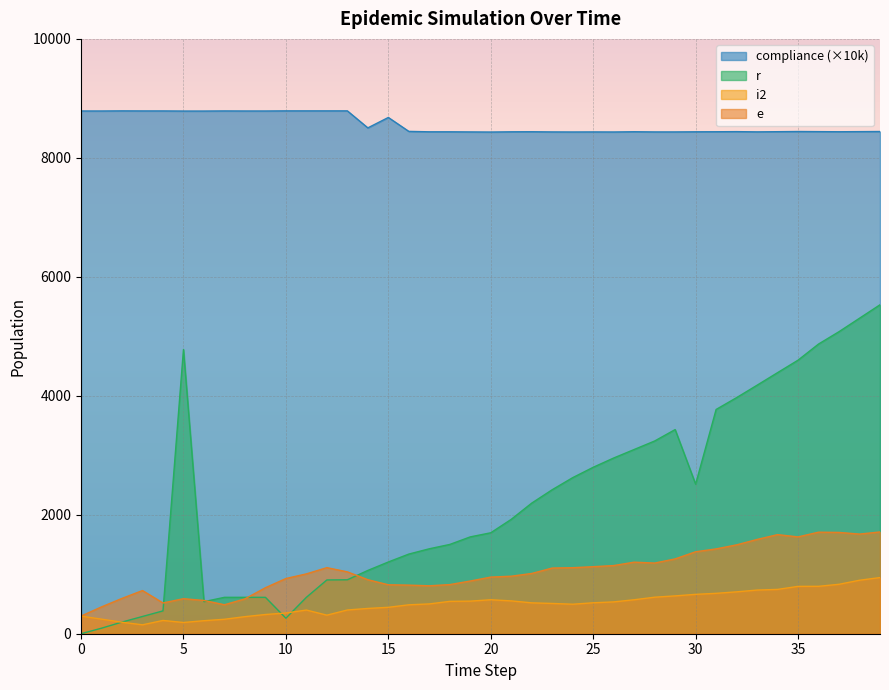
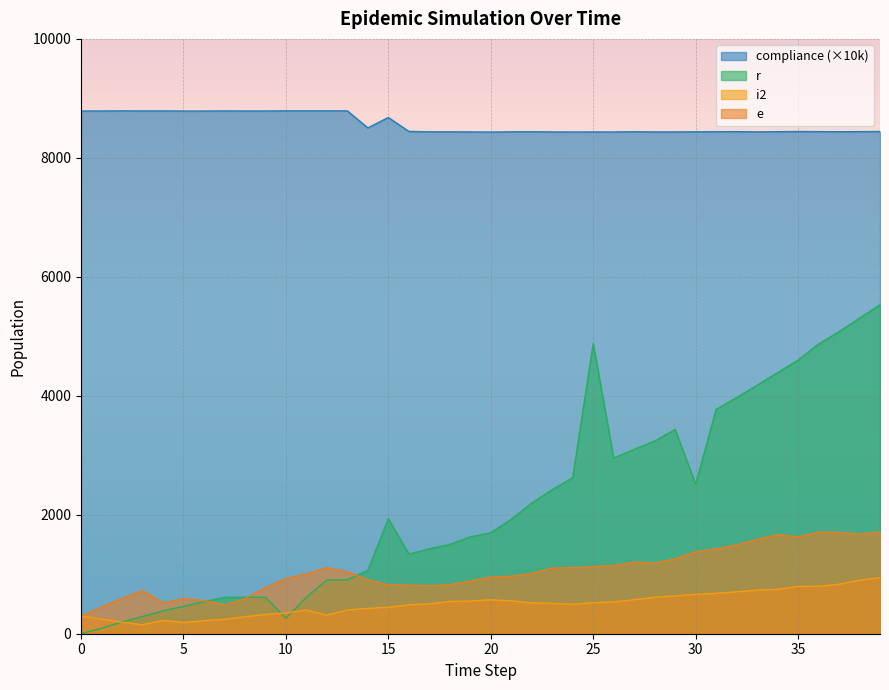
  {
    "compliance (×10k)": {
      "0": 8800,
      "5": 8800,
      "10": 8800,
      "15": 8700,
      "20": 8400,
      "25": 8400,
      "30": 8400,
      "35": 8400
    },
    "r": {
      "0": 0,
-     "5": 4800,
+     "5": 500,
      "10": 300,
-     "15": 1200,
+     "15": 1900,
      "20": 1700,
-     "25": 2800,
+     "25": 4900,
      "30": 2500,
      "35": 4600
    }
  }
